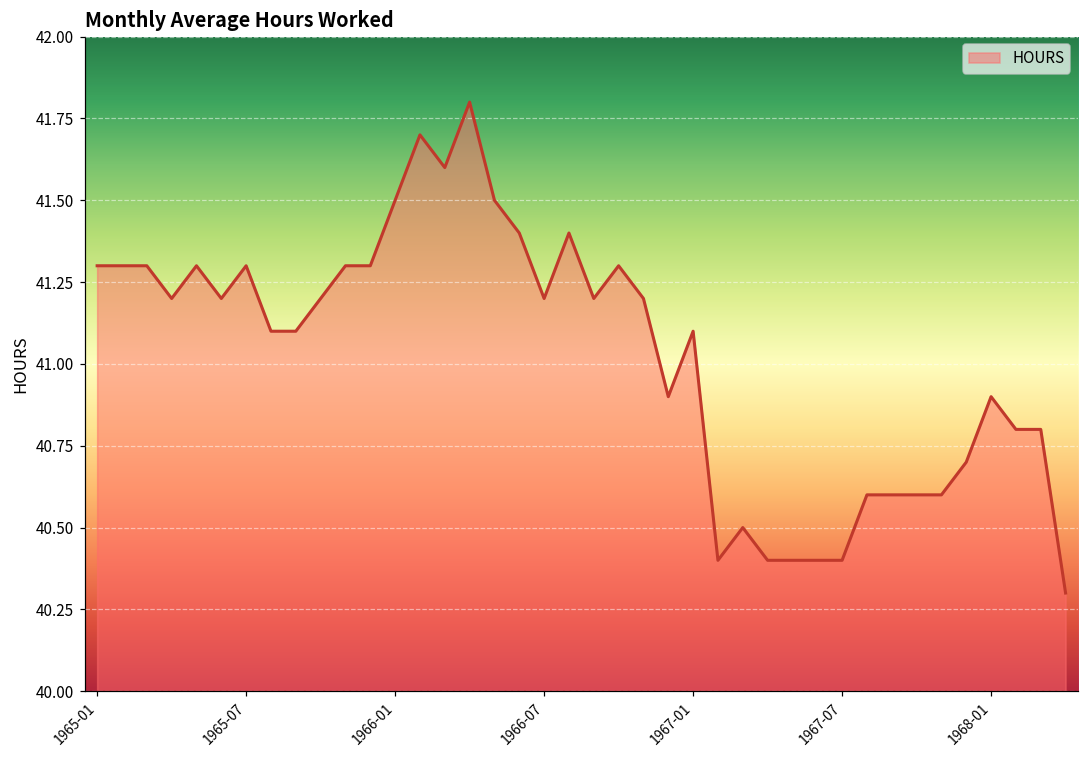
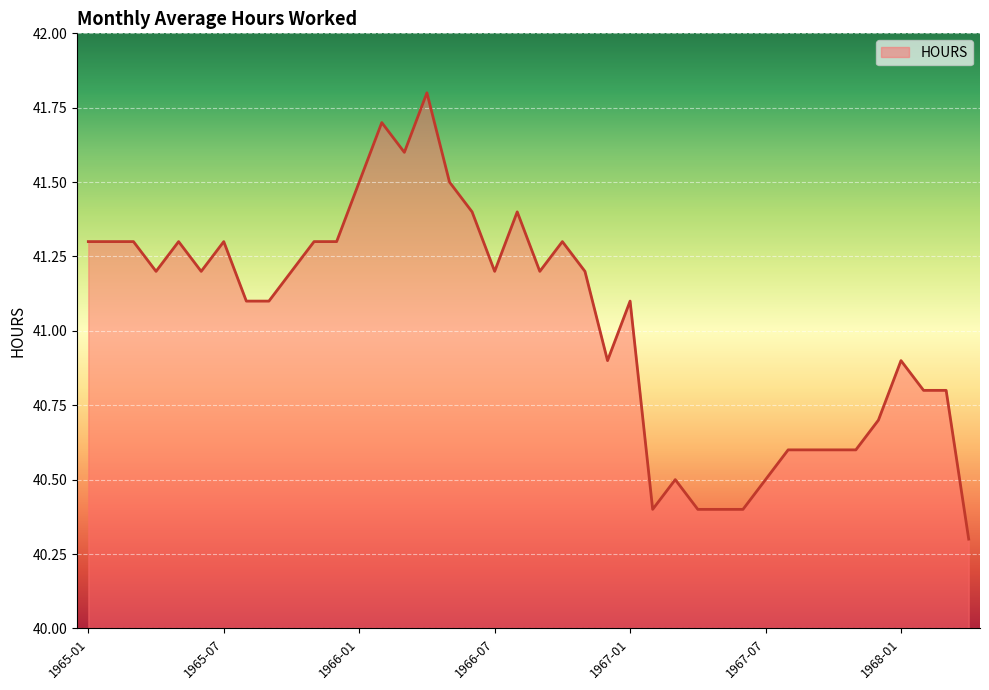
  {
    "1965-01": 41.3,
    "1965-07": 41.3,
    "1966-01": 41.5,
    "1966-07": 41.2,
    "1967-01": 41.1,
-   "1967-07": 40.4,
+   "1967-07": 40.5,
    "1968-01": 40.9
  }
